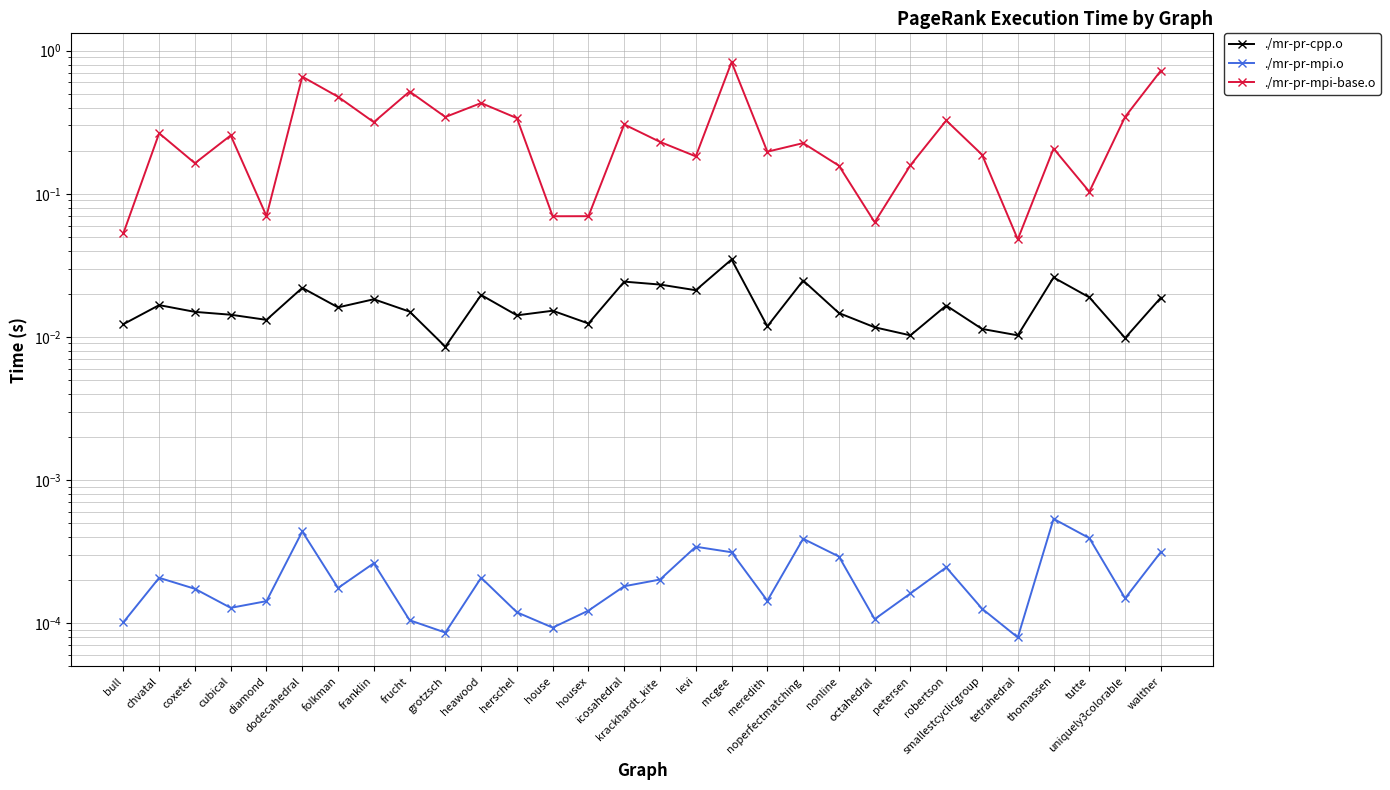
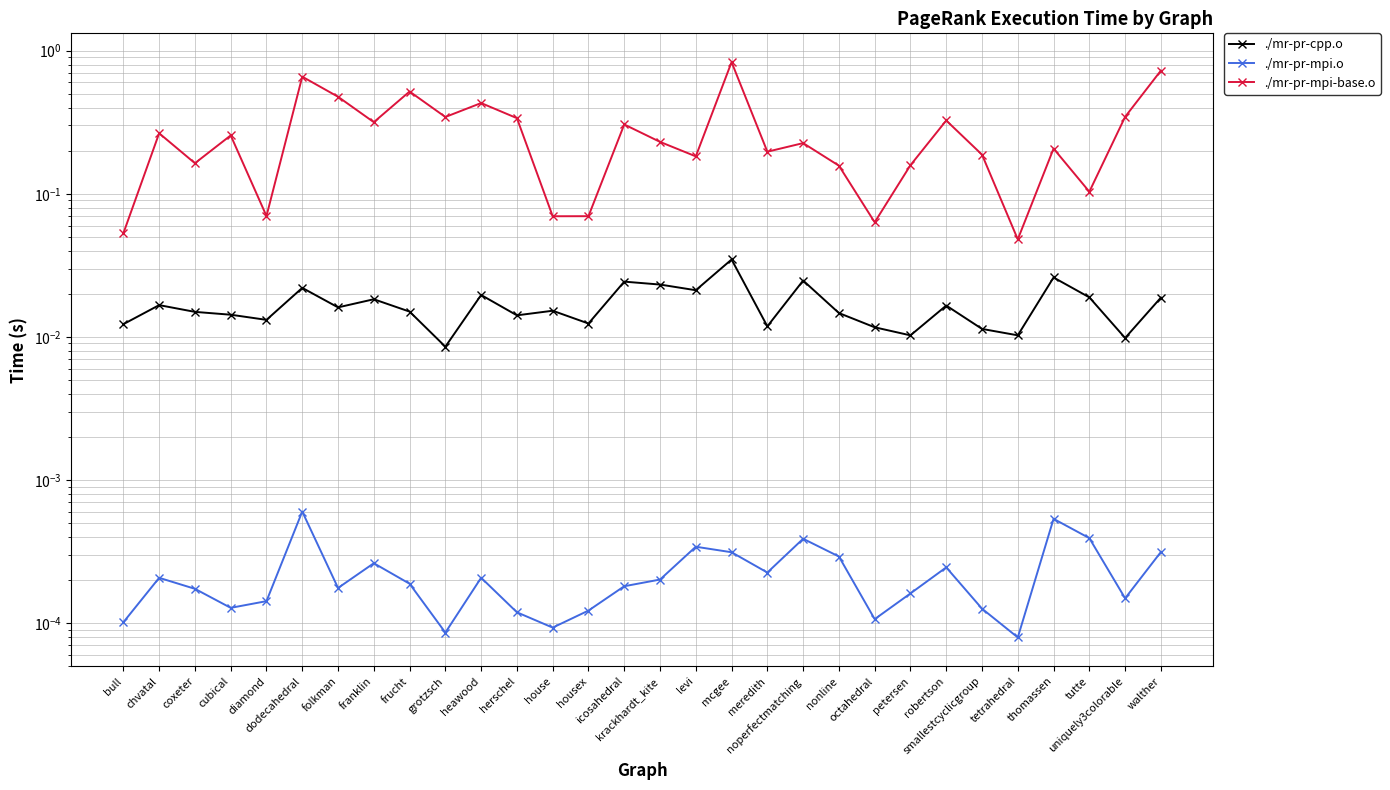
  {
    "./mr-pr-cpp.o": {
      "bull": 0.012,
      "chvatal": 0.017,
      "coxeter": 0.015,
      "cubical": 0.014,
      "diamond": 0.013,
      "dodecahedral": 0.022,
      "folkman": 0.016,
      "franklin": 0.018,
      "frucht": 0.015,
      "grotzsch": 0.009,
      "heawood": 0.020,
      "herschel": 0.014,
      "house": 0.015,
      "housex": 0.012,
      "icosahedral": 0.024,
      "krackhardt_kite": 0.023,
      "levi": 0.021,
      "mcgee": 0.035,
      "meredith": 0.012,
      "noperfectmatching": 0.025,
      "nonline": 0.015,
      "octahedral": 0.012,
      "petersen": 0.010,
      "robertson": 0.017,
      "smallestcyclicgroup": 0.011,
      "tetrahedral": 0.010,
      "thomassen": 0.026,
      "tutte": 0.019,
      "uniquely3colorable": 0.010,
      "walther": 0.019
    },
    "./mr-pr-mpi.o": {
      "bull": 0.00010,
      "chvatal": 0.00021,
      "coxeter": 0.00017,
      "cubical": 0.00013,
      "diamond": 0.00014,
-     "dodecahedral": 0.00044,
+     "dodecahedral": 0.00060,
      "folkman": 0.00018,
      "franklin": 0.00026,
-     "frucht": 0.00010,
+     "frucht": 0.00019,
      "grotzsch": 0.00009,
      "heawood": 0.00021,
      "herschel": 0.00012,
      "house": 0.00009,
      "housex": 0.00012,
      "icosahedral": 0.00018,
      "krackhardt_kite": 0.00020,
      "levi": 0.00034,
      "mcgee": 0.00031,
-     "meredith": 0.00014,
+     "meredith": 0.00023,
      "noperfectmatching": 0.00039,
      "nonline": 0.00029,
      "octahedral": 0.00011,
      "petersen": 0.00016,
      "robertson": 0.00025,
      "smallestcyclicgroup": 0.00013,
      "tetrahedral": 0.00008,
      "thomassen": 0.00054,
      "tutte": 0.00039,
      "uniquely3colorable": 0.00015,
      "walther": 0.00031
    },
    "./mr-pr-mpi-base.o": {
      "bull": 0.053,
      "chvatal": 0.26,
      "coxeter": 0.16,
      "cubical": 0.26,
      "diamond": 0.07,
      "dodecahedral": 0.7,
      "folkman": 0.48,
      "franklin": 0.32,
      "frucht": 0.52,
      "grotzsch": 0.34,
      "heawood": 0.43,
      "herschel": 0.34,
      "house": 0.07,
      "housex": 0.07,
      "icosahedral": 0.30,
      "krackhardt_kite": 0.23,
      "levi": 0.18,
      "mcgee": 0.8,
      "meredith": 0.20,
      "noperfectmatching": 0.23,
      "nonline": 0.16,
      "octahedral": 0.06,
      "petersen": 0.16,
      "robertson": 0.33,
      "smallestcyclicgroup": 0.19,
      "tetrahedral": 0.048,
      "thomassen": 0.21,
      "tutte": 0.10,
      "uniquely3colorable": 0.34,
      "walther": 0.7
    }
  }
